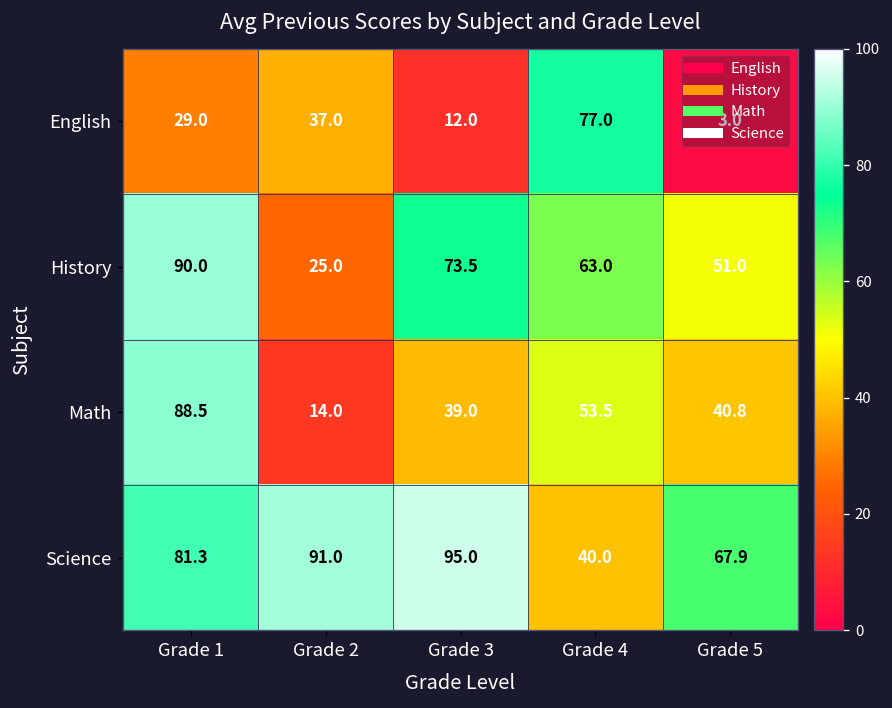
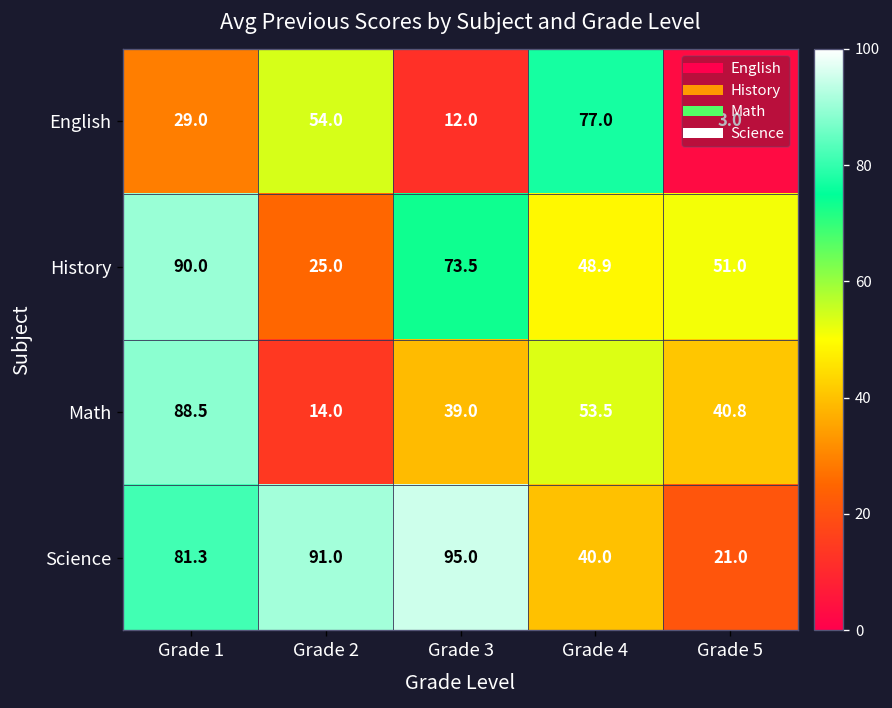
  {
    "English": {
      "Grade 1": 29.0,
-     "Grade 2": 37.0,
+     "Grade 2": 54.0,
      "Grade 3": 12.0,
      "Grade 4": 77.0
    },
    "History": {
      "Grade 1": 90.0,
      "Grade 2": 25.0,
      "Grade 3": 73.5,
-     "Grade 4": 63.0,
+     "Grade 4": 48.9,
      "Grade 5": 51.0
    },
    "Math": {
      "Grade 1": 88.5,
      "Grade 2": 14.0,
      "Grade 3": 39.0,
      "Grade 4": 53.5,
      "Grade 5": 40.8
    },
    "Science": {
      "Grade 1": 81.3,
      "Grade 2": 91.0,
      "Grade 3": 95.0,
      "Grade 4": 40.0,
-     "Grade 5": 67.9
+     "Grade 5": 21.0
    }
  }
